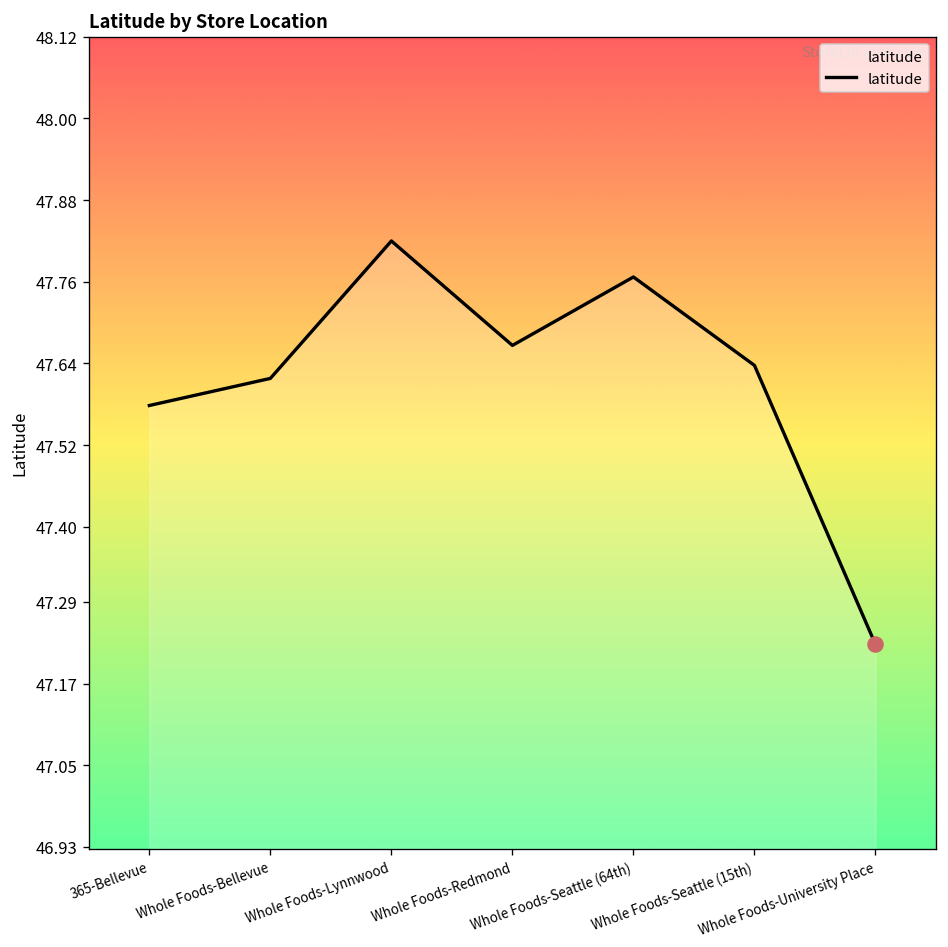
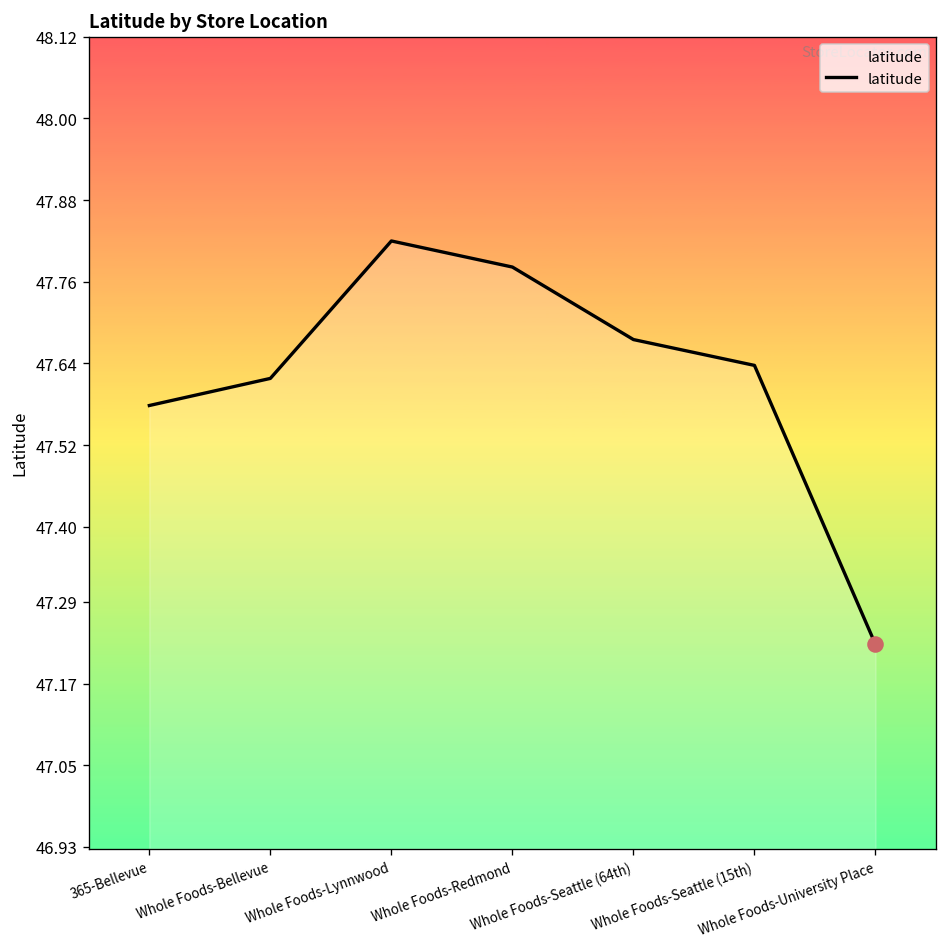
  {
    "latitude": {
      "365-Bellevue": 47.58,
      "Whole Foods-Bellevue": 47.62,
      "Whole Foods-Lynnwood": 47.82,
-     "Whole Foods-Redmond": 47.67,
-     "Whole Foods-Seattle (64th)": 47.77,
+     "Whole Foods-Redmond": 47.78,
+     "Whole Foods-Seattle (64th)": 47.68,
      "Whole Foods-Seattle (15th)": 47.64
    }
  }
